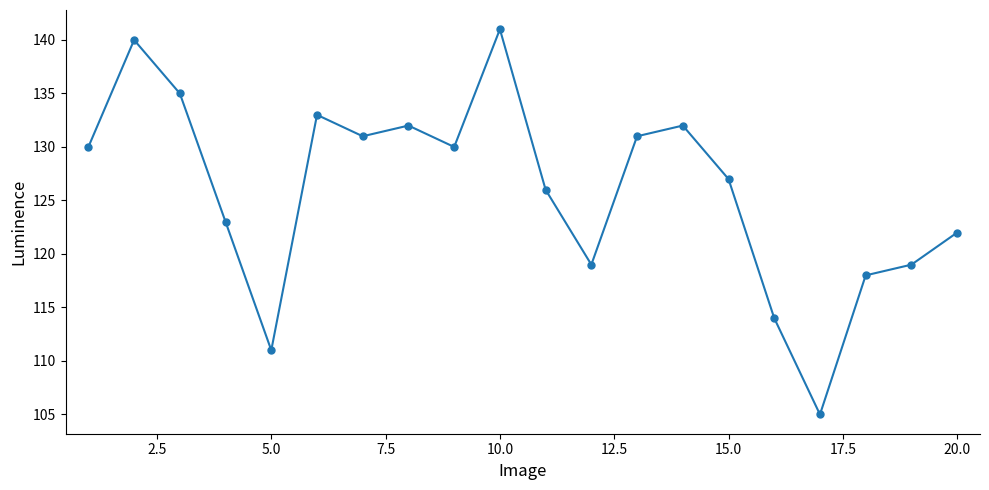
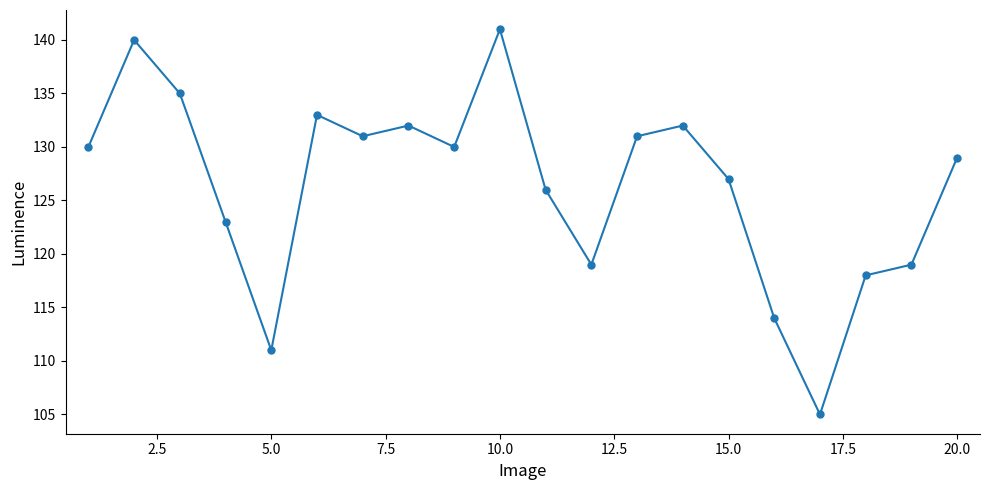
  {
    "5.0": 111,
    "10.0": 141,
    "15.0": 127,
-   "20.0": 122
+   "20.0": 129
  }
